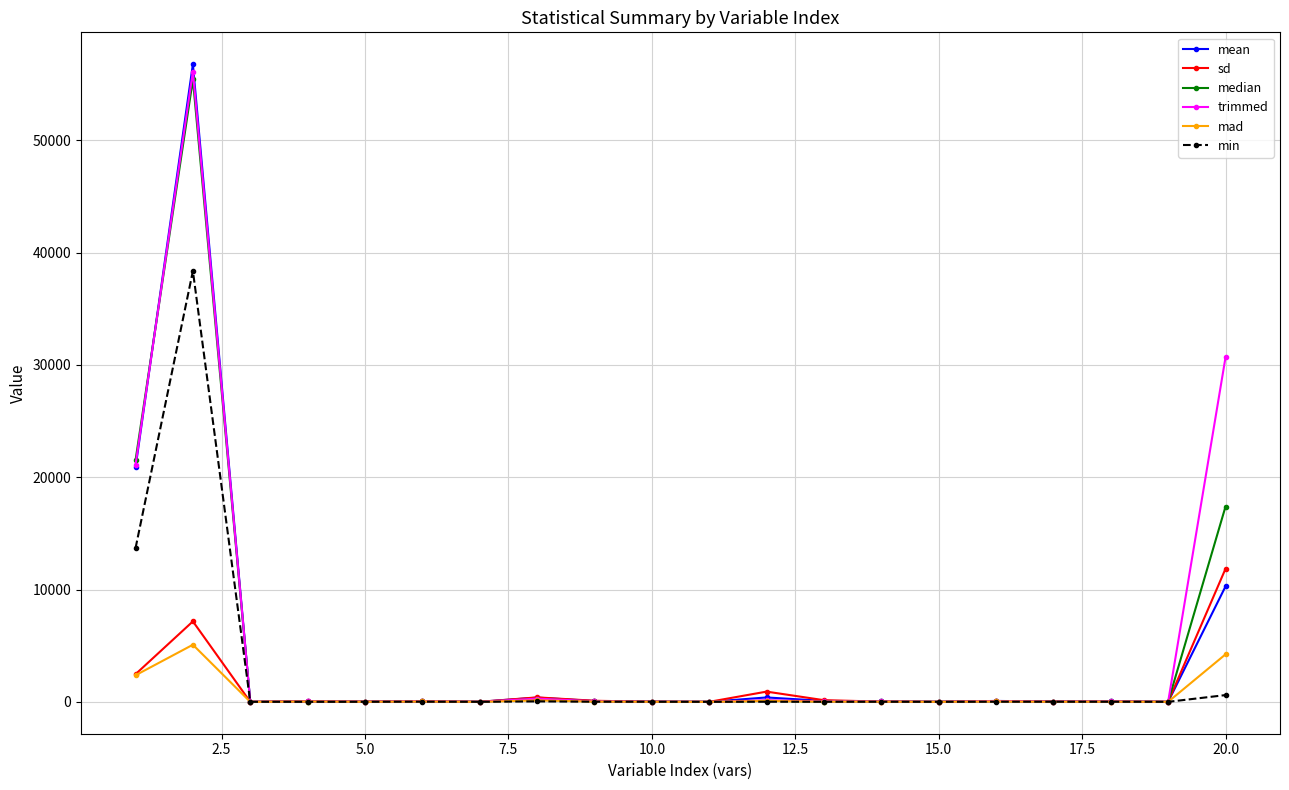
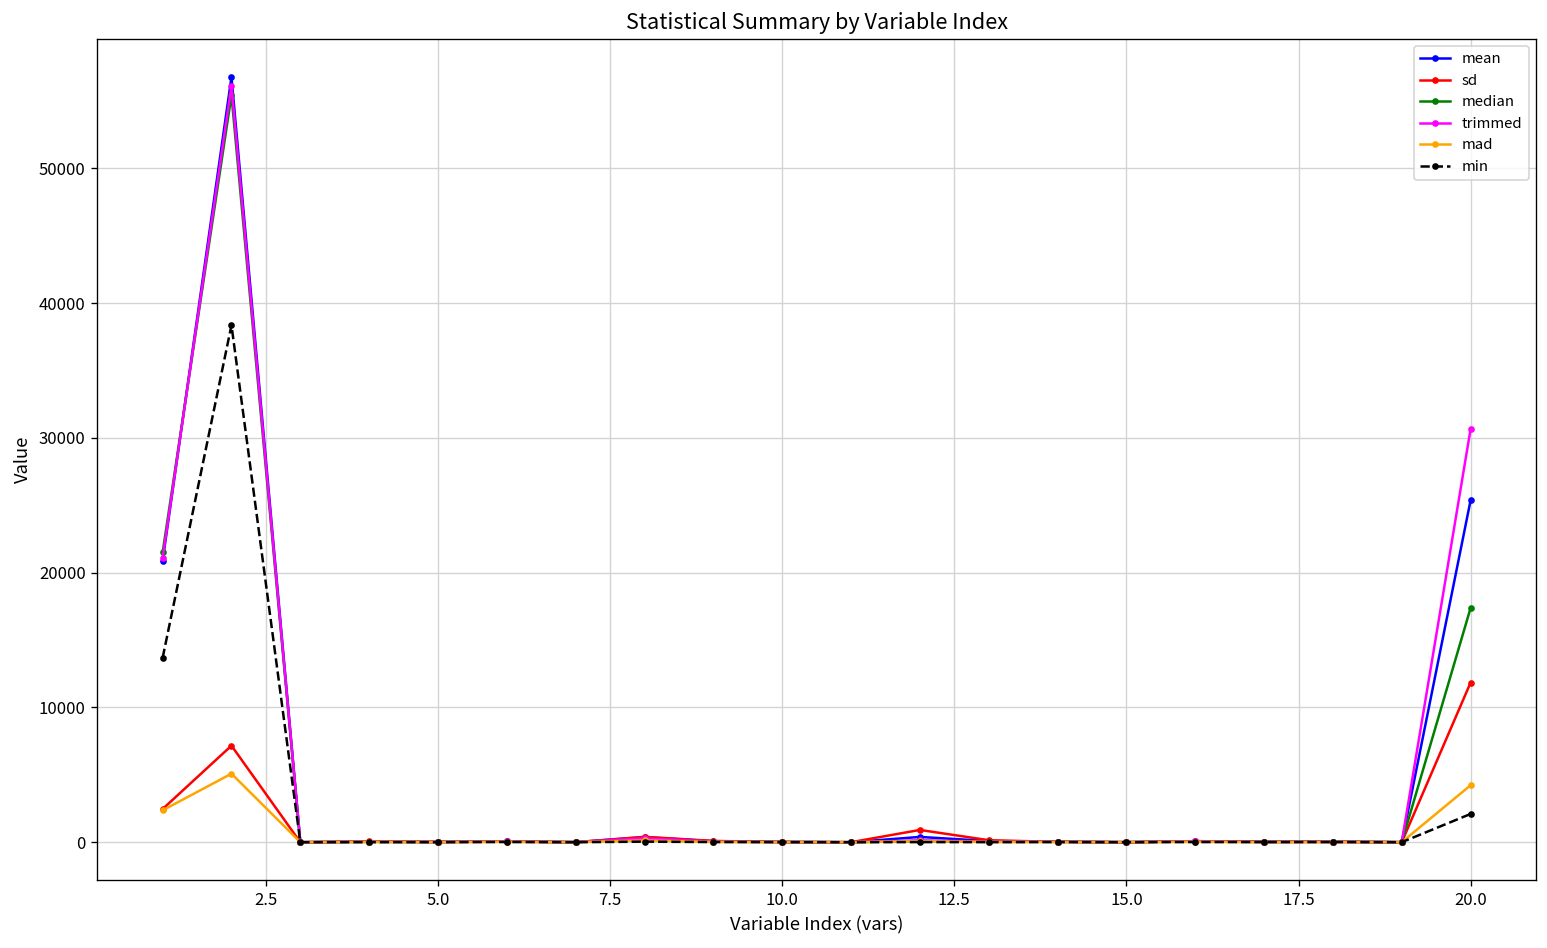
  {
    "mean": {
-     "20.0": 10300
+     "20.0": 25400
    },
    "sd": {
      "20.0": 11800
    },
    "median": {
      "20.0": 17400
    },
    "trimmed": {
      "20.0": 30700
    },
    "mad": {
      "20.0": 4200
    },
    "min": {
-     "20.0": 600
+     "20.0": 2100
    }
  }
